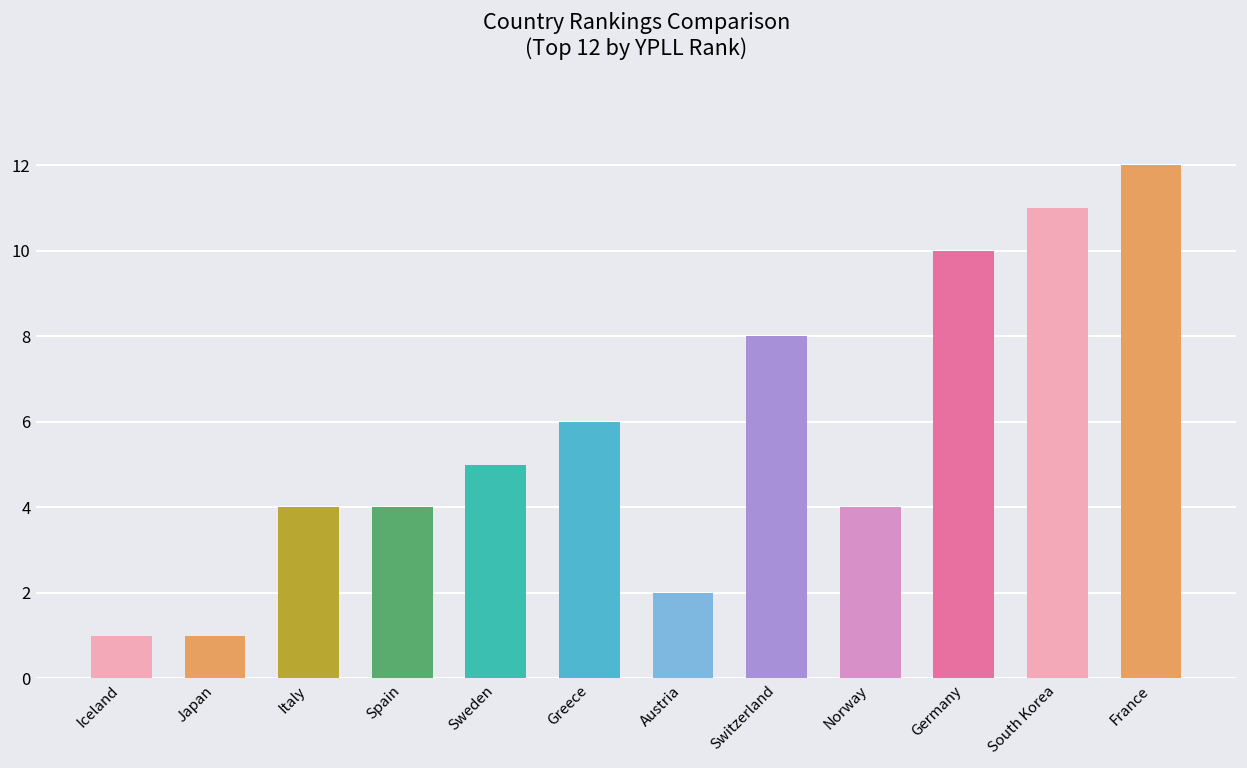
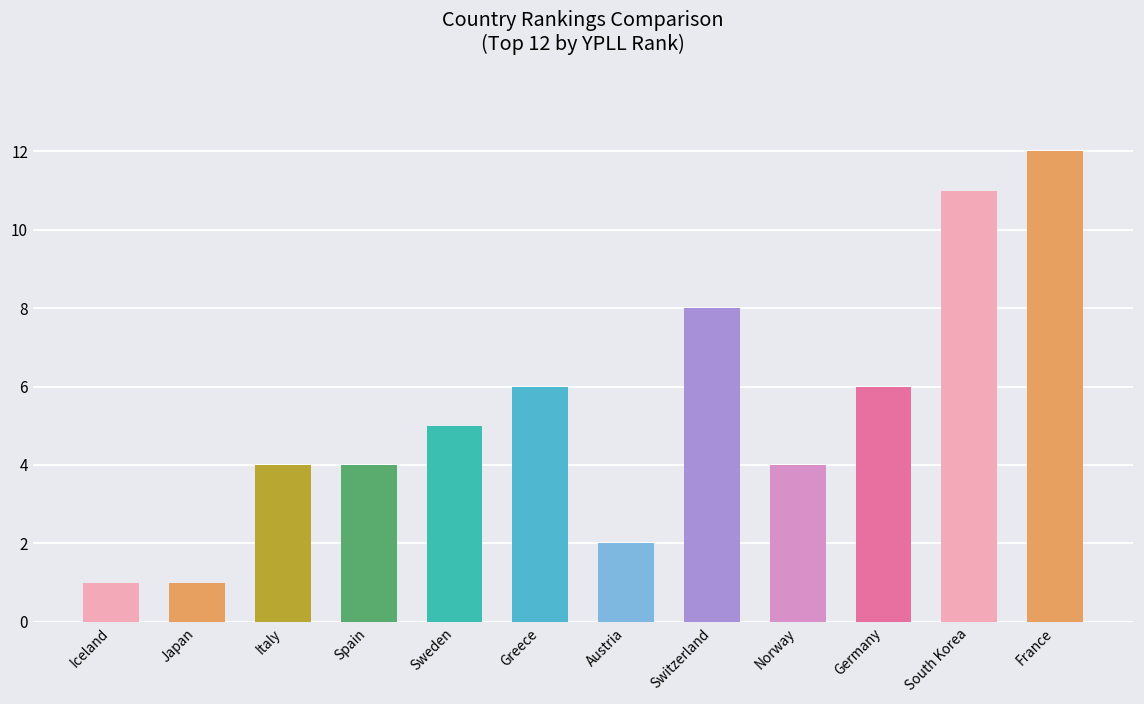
  {
    "Iceland": 1,
    "Japan": 1,
    "Italy": 4,
    "Spain": 4,
    "Sweden": 5,
    "Greece": 6,
    "Austria": 2,
    "Switzerland": 8,
    "Norway": 4,
-   "Germany": 10,
+   "Germany": 6,
    "South Korea": 11,
    "France": 12
  }
